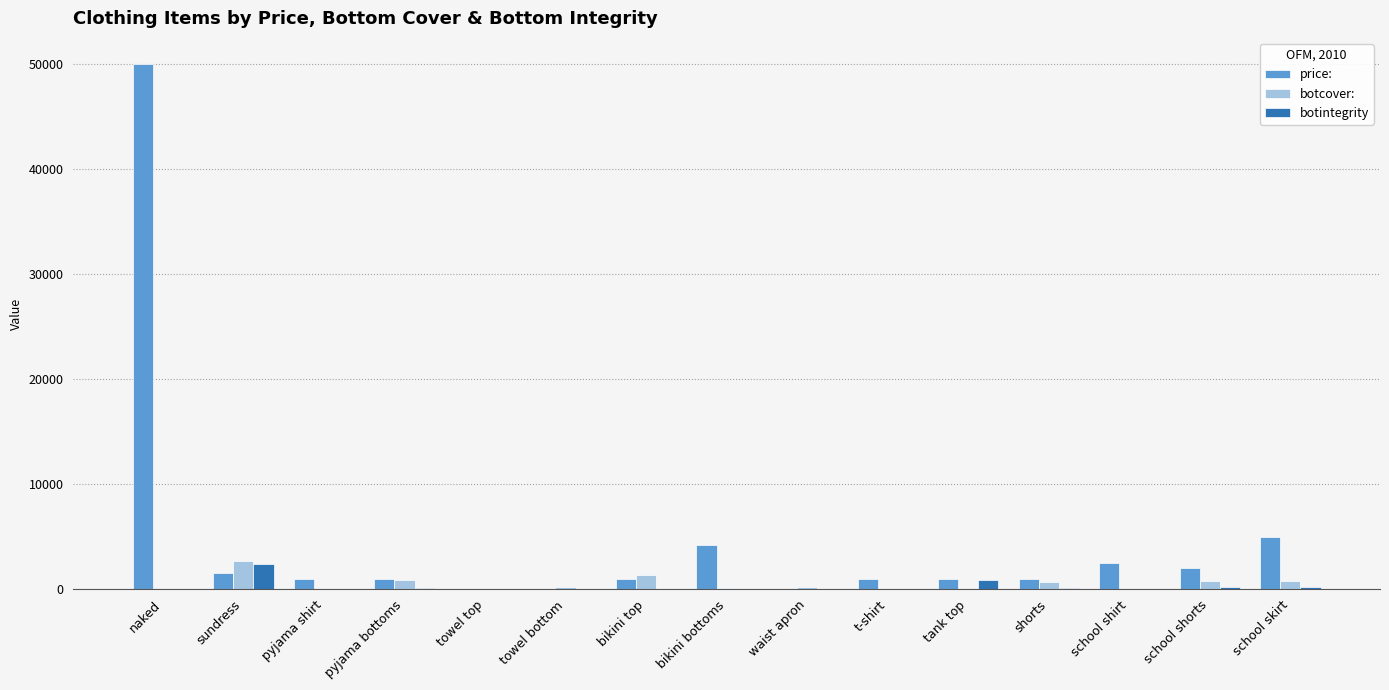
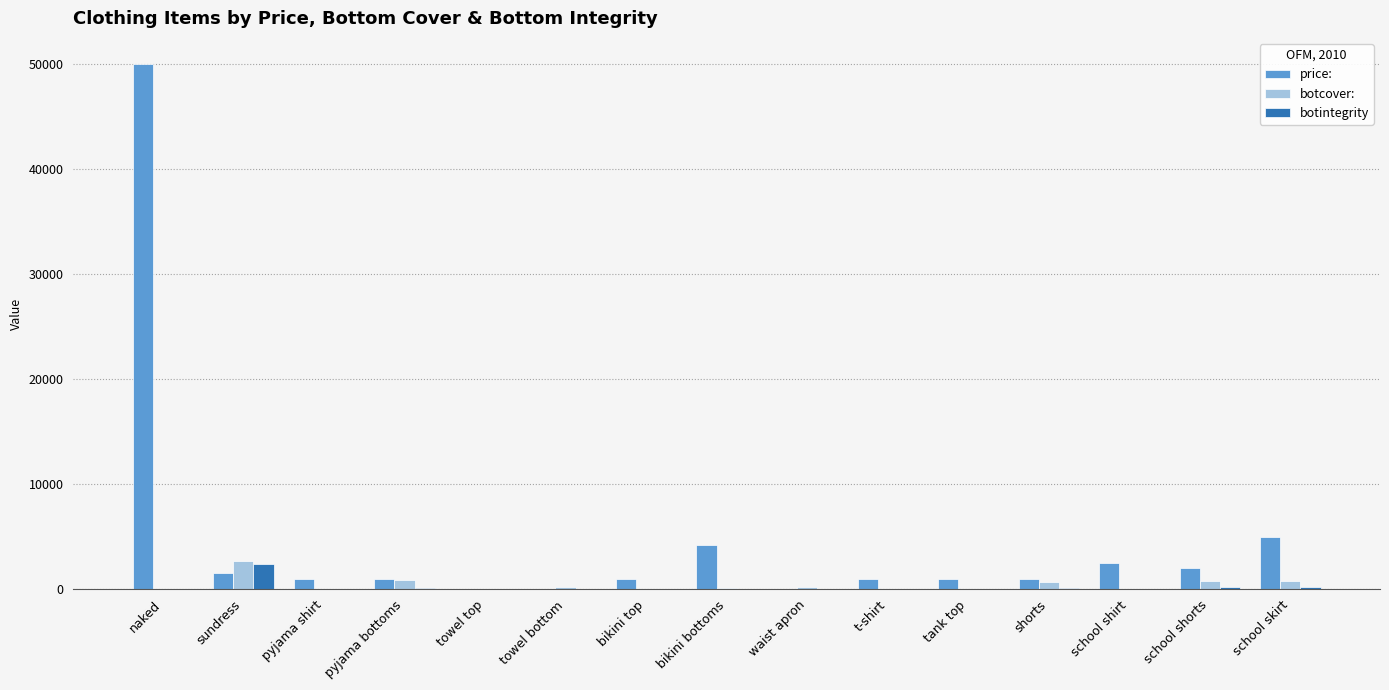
  {
    "price:": {
      "naked": 50000,
      "sundress": 1500,
      "pyjama shirt": 1000,
      "pyjama bottoms": 1000,
      "towel top": 0,
      "towel bottom": 0,
      "bikini top": 1000,
      "bikini bottoms": 4200,
      "waist apron": 0,
      "t-shirt": 1000,
      "tank top": 1000,
      "shorts": 1000,
      "school shirt": 2500,
      "school shorts": 2000,
      "school skirt": 5000
    },
    "botcover:": {
      "naked": 0,
      "sundress": 2700,
      "pyjama shirt": 0,
      "pyjama bottoms": 900,
      "towel top": 0,
-     "bikini top": 1400,
+     "bikini top": 0,
      "t-shirt": 0,
      "tank top": 0,
      "shorts": 700,
      "school shirt": 0,
      "school shorts": 800,
      "school skirt": 800
    },
    "botintegrity": {
      "naked": 0,
      "sundress": 2400,
      "pyjama shirt": 0,
      "towel top": 0,
      "bikini top": 0,
      "t-shirt": 0,
-     "tank top": 800,
+     "tank top": 0,
      "school shirt": 0
    }
  }
